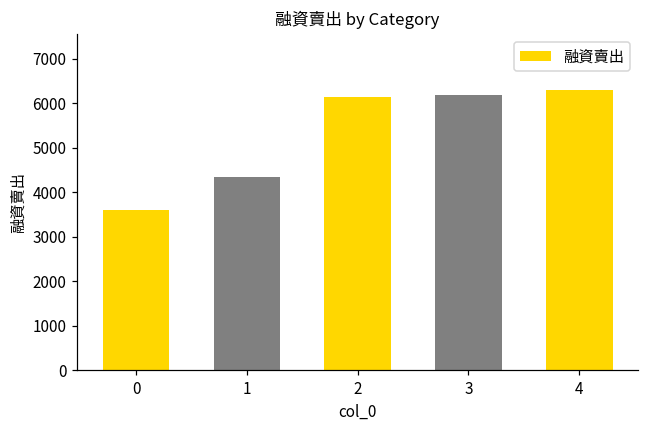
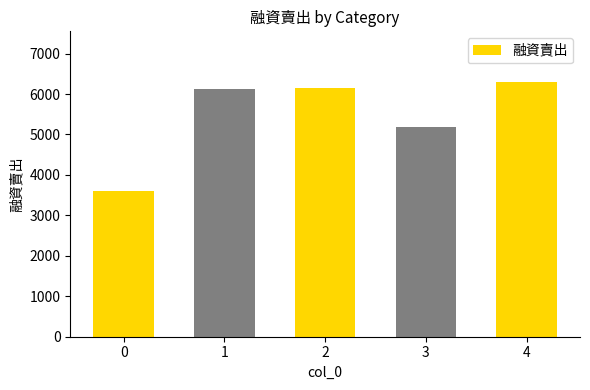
  {
    "0": 3600,
-   "1": 4300,
+   "1": 6100,
    "2": 6200,
-   "3": 6200,
+   "3": 5200,
    "4": 6300
  }
